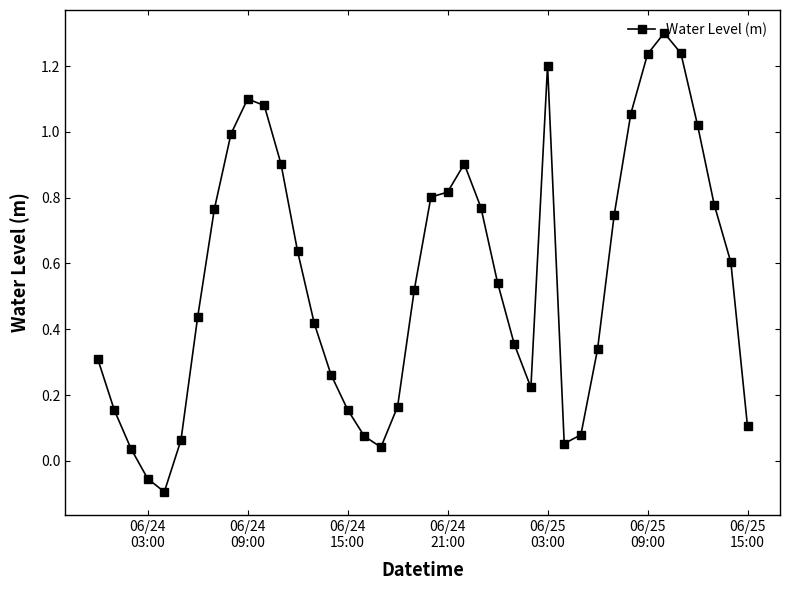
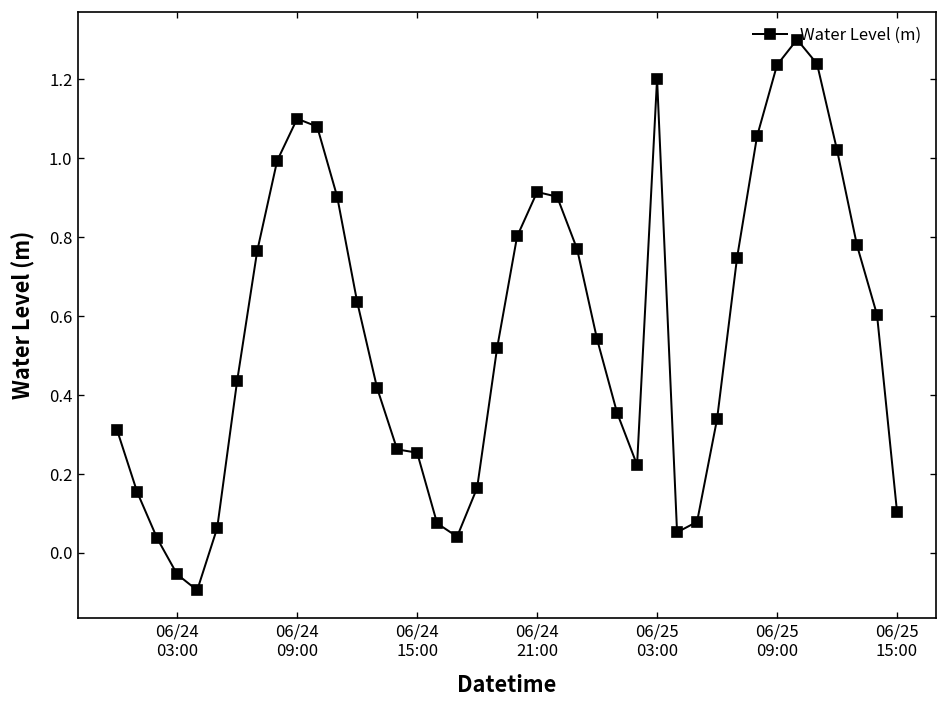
  {
    "06/24 03:00": -0.05,
    "06/24 09:00": 1.10,
-   "06/24 15:00": 0.16,
-   "06/24 21:00": 0.82,
+   "06/24 15:00": 0.25,
+   "06/24 21:00": 0.91,
    "06/25 03:00": 1.20,
    "06/25 09:00": 1.24,
    "06/25 15:00": 0.10
  }
